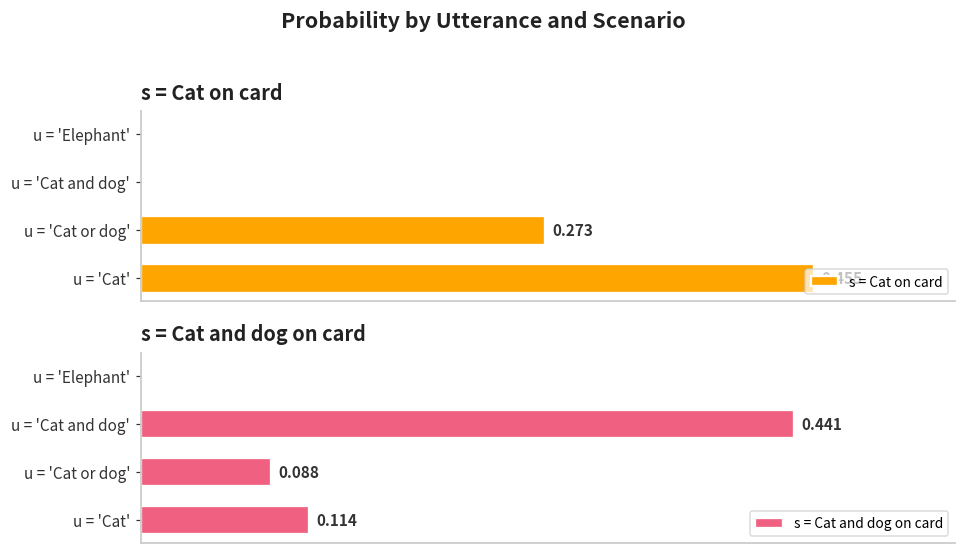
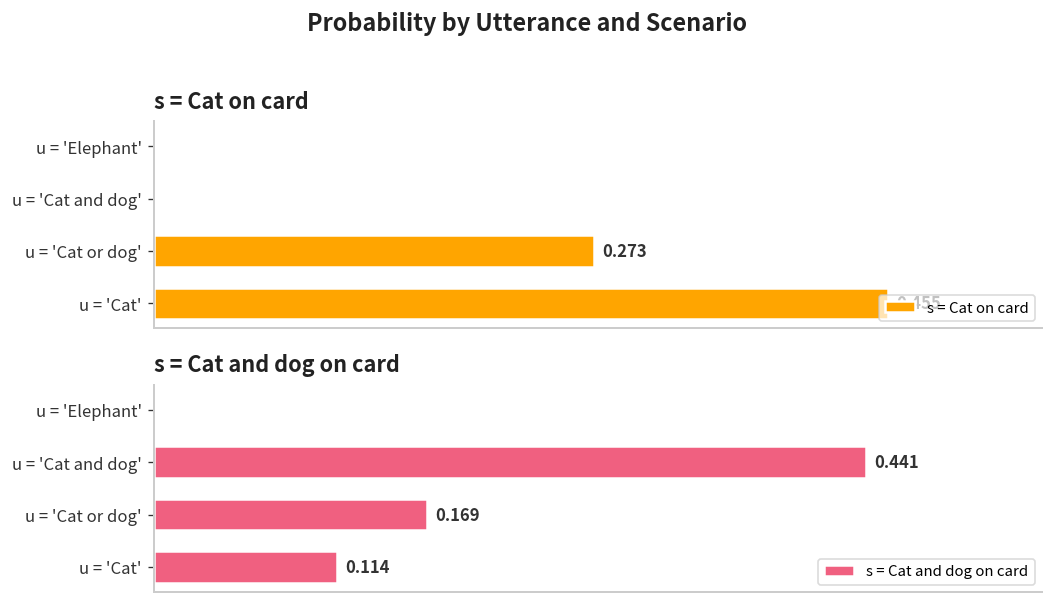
  {
    "s = Cat on card": {
      "u = 'Cat or dog'": 0.273
    },
    "s = Cat and dog on card": {
      "u = 'Cat and dog'": 0.441,
-     "u = 'Cat or dog'": 0.088,
+     "u = 'Cat or dog'": 0.169,
      "u = 'Cat'": 0.114
    }
  }
